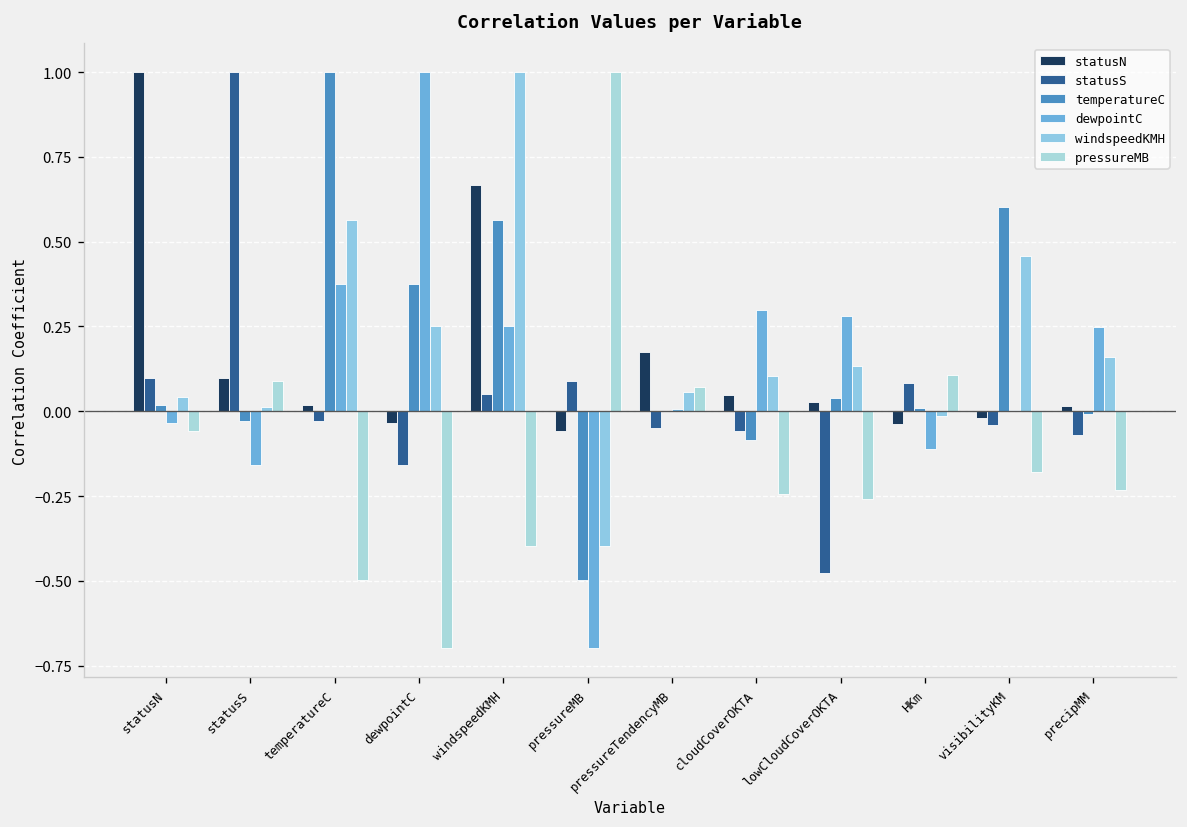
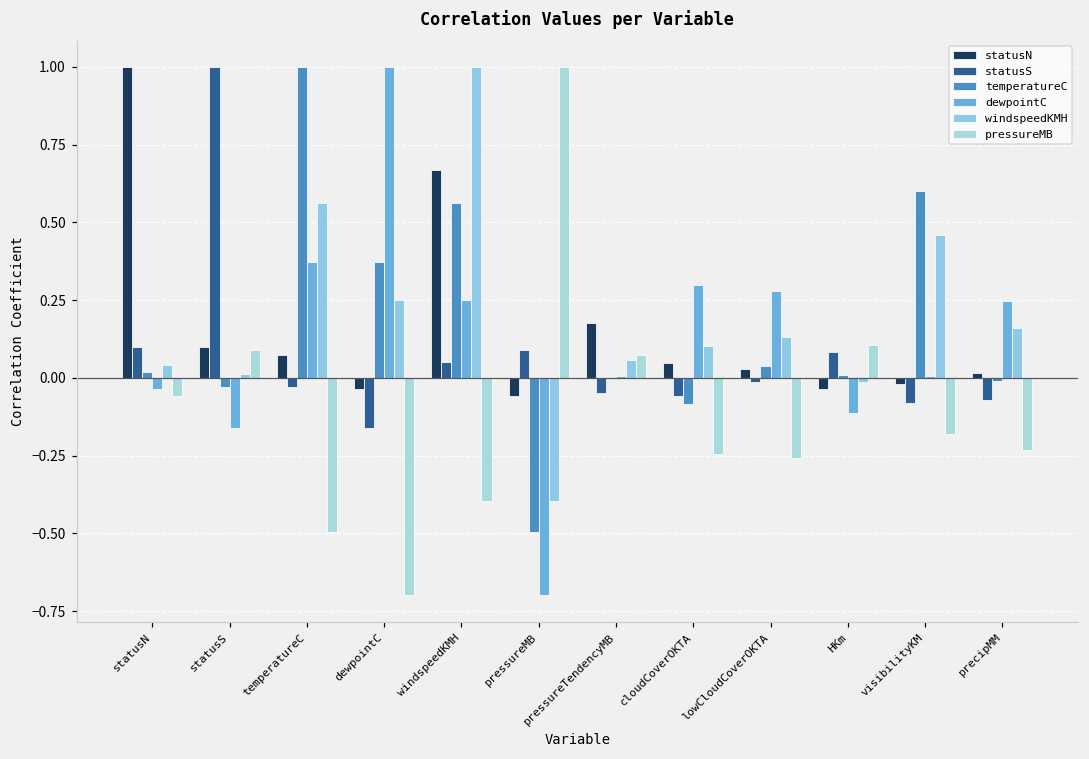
  {
    "statusN": {
      "statusN": 1.00,
      "statusS": 0.10,
-     "temperatureC": 0.02,
+     "temperatureC": 0.07,
      "dewpointC": -0.03,
      "windspeedKMH": 0.67,
      "pressureMB": -0.06,
      "pressureTendencyMB": 0.18,
      "cloudCoverOKTA": 0.05,
      "lowCloudCoverOKTA": 0.03,
      "HKm": -0.04,
      "visibilityKM": -0.02,
      "precipMM": 0.01
    },
    "statusS": {
      "statusN": 0.10,
      "statusS": 1.00,
      "temperatureC": -0.03,
      "dewpointC": -0.16,
      "windspeedKMH": 0.05,
      "pressureMB": 0.09,
      "pressureTendencyMB": -0.05,
      "cloudCoverOKTA": -0.06,
-     "lowCloudCoverOKTA": -0.48,
+     "lowCloudCoverOKTA": -0.01,
      "HKm": 0.08,
-     "visibilityKM": -0.04,
+     "visibilityKM": -0.08,
      "precipMM": -0.07
    }
  }
